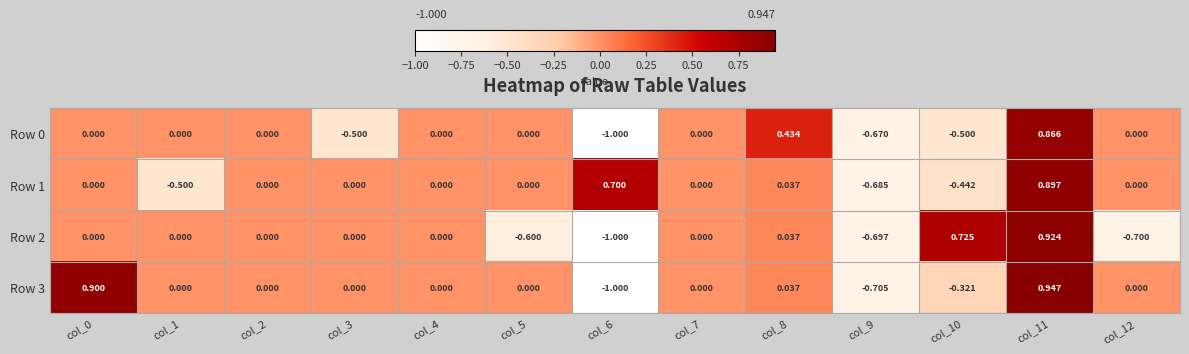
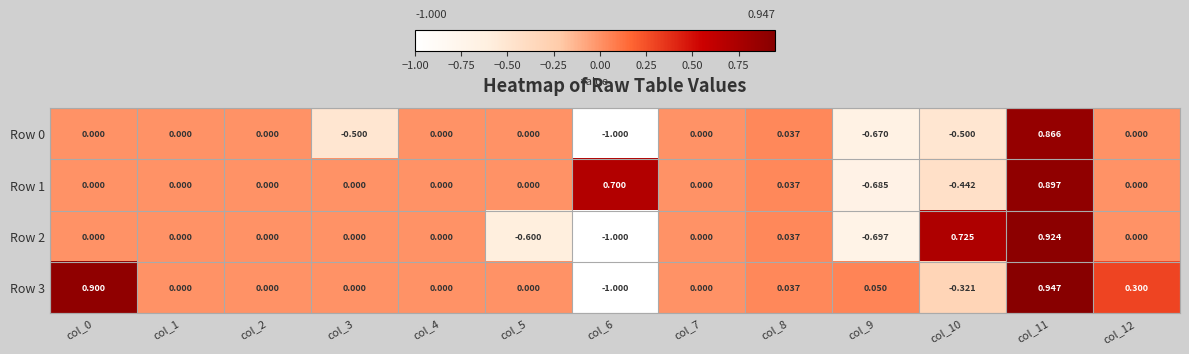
  {
    "Row 0": {
      "col_0": 0.000,
      "col_1": 0.000,
      "col_2": 0.000,
      "col_3": -0.500,
      "col_4": 0.000,
      "col_5": 0.000,
      "col_6": -1.000,
      "col_7": 0.000,
-     "col_8": 0.434,
+     "col_8": 0.037,
      "col_9": -0.670,
      "col_10": -0.500,
      "col_11": 0.866,
      "col_12": 0.000
    },
    "Row 1": {
      "col_0": 0.000,
-     "col_1": -0.500,
+     "col_1": 0.000,
      "col_2": 0.000,
      "col_3": 0.000,
      "col_4": 0.000,
      "col_5": 0.000,
      "col_6": 0.700,
      "col_7": 0.000,
      "col_8": 0.037,
      "col_9": -0.685,
      "col_10": -0.442,
      "col_11": 0.897,
      "col_12": 0.000
    },
    "Row 2": {
      "col_0": 0.000,
      "col_1": 0.000,
      "col_2": 0.000,
      "col_3": 0.000,
      "col_4": 0.000,
      "col_5": -0.600,
      "col_6": -1.000,
      "col_7": 0.000,
      "col_8": 0.037,
      "col_9": -0.697,
      "col_10": 0.725,
      "col_11": 0.924,
-     "col_12": -0.700
+     "col_12": 0.000
    },
    "Row 3": {
      "col_0": 0.900,
      "col_1": 0.000,
      "col_2": 0.000,
      "col_3": 0.000,
      "col_4": 0.000,
      "col_5": 0.000,
      "col_6": -1.000,
      "col_7": 0.000,
      "col_8": 0.037,
-     "col_9": -0.705,
+     "col_9": 0.050,
      "col_10": -0.321,
      "col_11": 0.947,
-     "col_12": 0.000
+     "col_12": 0.300
    }
  }
